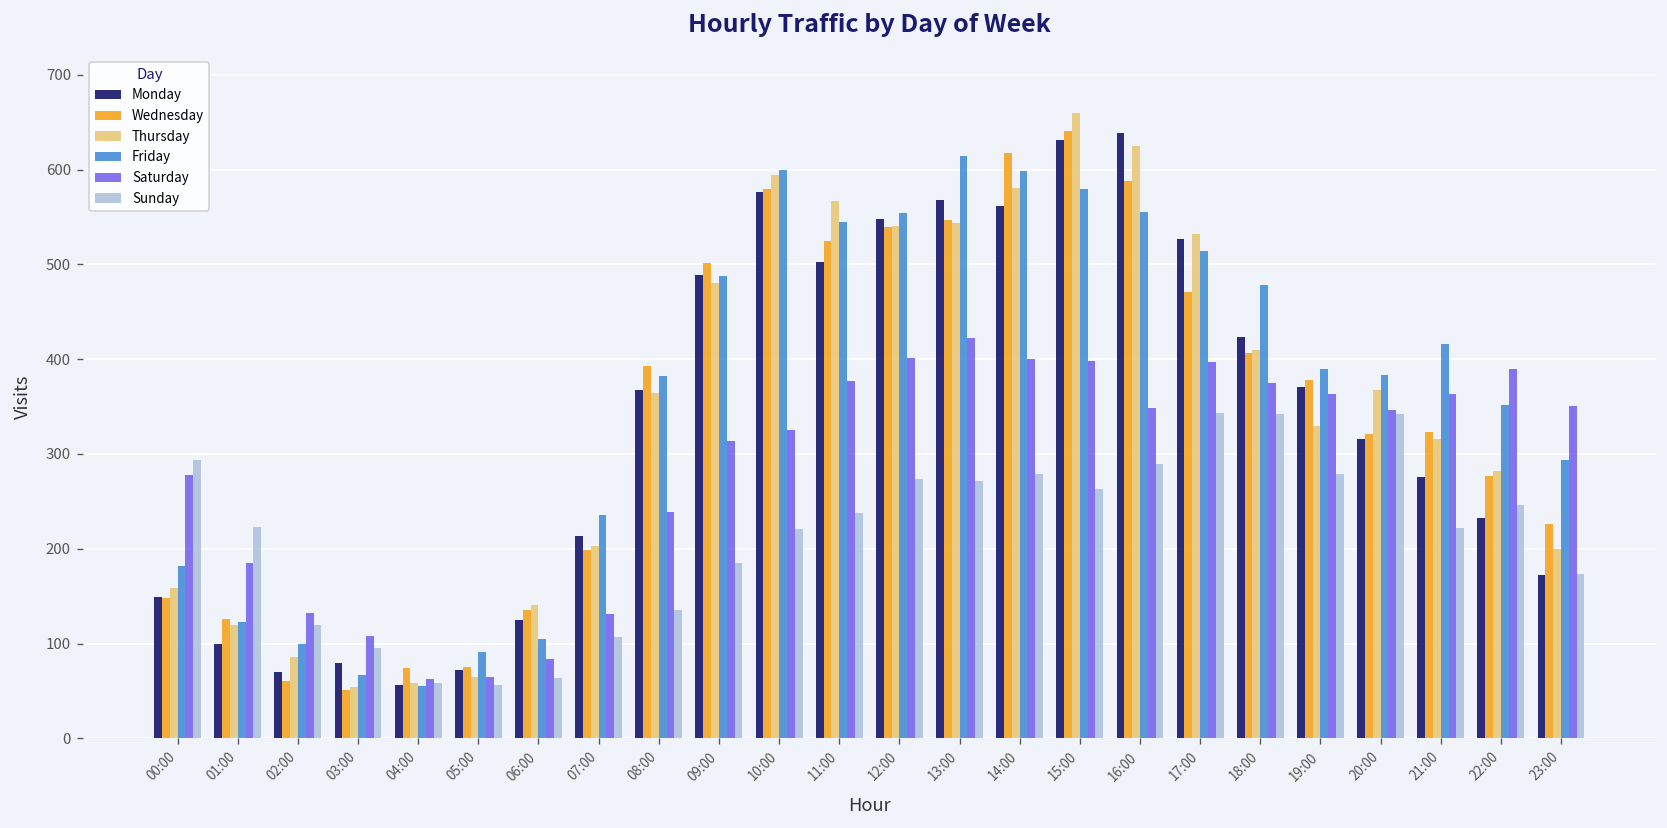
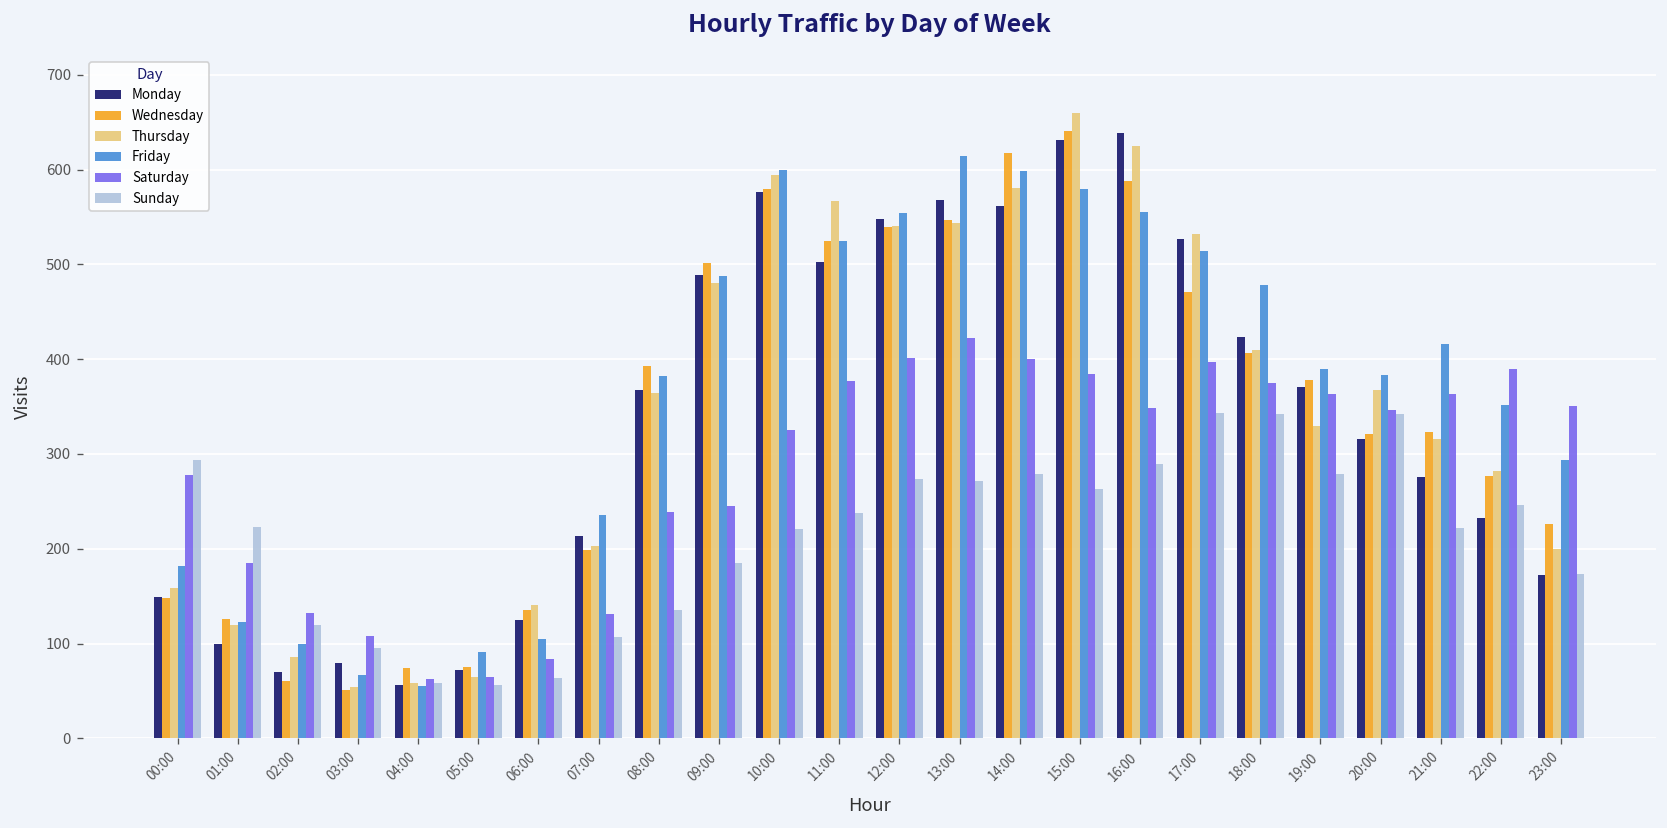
  {
    "Monday": {
      "00:00": 150,
      "01:00": 100,
      "02:00": 70,
      "03:00": 80,
      "04:00": 60,
      "05:00": 70,
      "06:00": 130,
      "07:00": 210,
      "08:00": 370,
      "09:00": 490,
      "10:00": 580,
      "11:00": 500,
      "12:00": 550,
      "13:00": 570,
      "14:00": 560,
      "15:00": 630,
      "16:00": 640,
      "17:00": 530,
      "18:00": 420,
      "19:00": 370,
      "20:00": 320,
      "21:00": 280,
      "22:00": 230,
      "23:00": 170
    },
    "Wednesday": {
      "00:00": 150,
      "01:00": 130,
      "02:00": 60,
      "03:00": 50,
      "04:00": 70,
      "05:00": 80,
      "06:00": 140,
      "07:00": 200,
      "08:00": 390,
      "09:00": 500,
      "10:00": 580,
      "11:00": 530,
      "12:00": 540,
      "13:00": 550,
      "14:00": 620,
      "15:00": 640,
      "16:00": 590,
      "17:00": 470,
      "18:00": 410,
      "19:00": 380,
      "20:00": 320,
      "21:00": 320,
      "22:00": 280,
      "23:00": 230
    },
    "Thursday": {
      "00:00": 160,
      "01:00": 120,
      "02:00": 90,
      "03:00": 50,
      "04:00": 60,
      "05:00": 70,
      "06:00": 140,
      "07:00": 200,
      "08:00": 360,
      "09:00": 480,
      "10:00": 590,
      "11:00": 570,
      "12:00": 540,
      "13:00": 540,
      "14:00": 580,
      "15:00": 660,
      "16:00": 630,
      "17:00": 530,
      "18:00": 410,
      "19:00": 330,
      "20:00": 370,
      "21:00": 320,
      "22:00": 280,
      "23:00": 200
    },
    "Friday": {
      "00:00": 180,
      "01:00": 120,
      "02:00": 100,
      "03:00": 70,
      "04:00": 60,
      "05:00": 90,
      "06:00": 110,
      "07:00": 240,
      "08:00": 380,
      "09:00": 490,
      "10:00": 600,
-     "11:00": 550,
+     "11:00": 530,
      "12:00": 550,
      "13:00": 610,
      "14:00": 600,
      "15:00": 580,
      "16:00": 560,
      "17:00": 510,
      "18:00": 480,
      "19:00": 390,
      "20:00": 380,
      "21:00": 420,
      "22:00": 350,
      "23:00": 290
    },
    "Saturday": {
      "00:00": 280,
      "01:00": 190,
      "02:00": 130,
      "03:00": 110,
      "04:00": 60,
      "05:00": 70,
      "06:00": 80,
      "07:00": 130,
      "08:00": 240,
-     "09:00": 310,
+     "09:00": 250,
      "10:00": 330,
      "11:00": 380,
      "12:00": 400,
      "13:00": 420,
      "14:00": 400,
-     "15:00": 400,
+     "15:00": 380,
      "16:00": 350,
      "17:00": 400,
      "18:00": 380,
      "19:00": 360,
      "20:00": 350,
      "21:00": 360,
      "22:00": 390,
      "23:00": 350
    },
    "Sunday": {
      "00:00": 290,
      "01:00": 220,
      "02:00": 120,
      "03:00": 100,
      "04:00": 60,
      "05:00": 60,
      "06:00": 60,
      "07:00": 110,
      "08:00": 140,
      "09:00": 190,
      "10:00": 220,
      "11:00": 240,
      "12:00": 270,
      "13:00": 270,
      "14:00": 280,
      "15:00": 260,
      "16:00": 290,
      "17:00": 340,
      "18:00": 340,
      "19:00": 280,
      "20:00": 340,
      "21:00": 220,
      "22:00": 250,
      "23:00": 170
    }
  }
